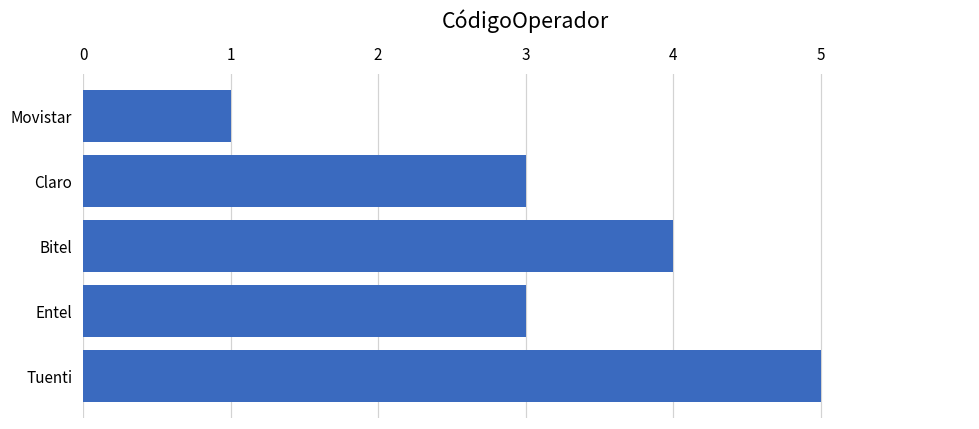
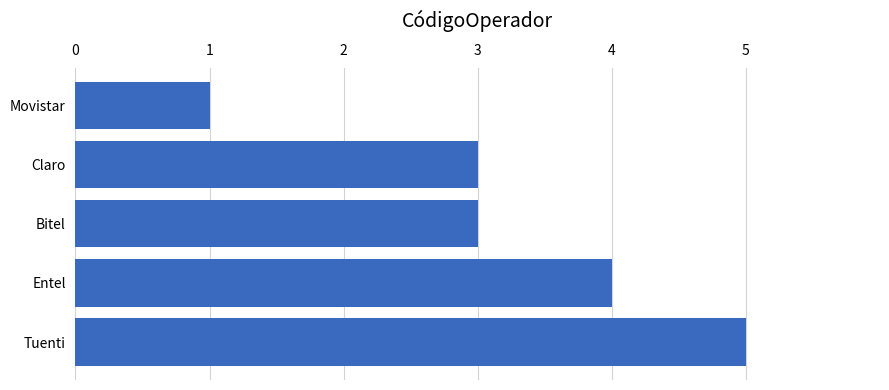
  {
    "Movistar": 1,
    "Claro": 3,
-   "Bitel": 4,
-   "Entel": 3,
+   "Bitel": 3,
+   "Entel": 4,
    "Tuenti": 5
  }
